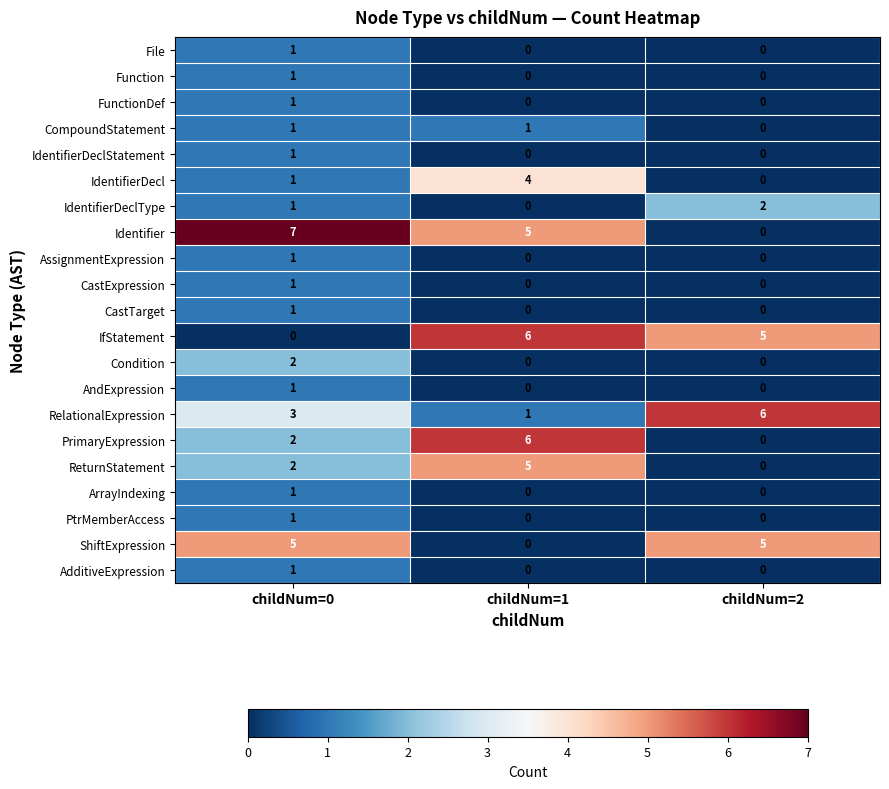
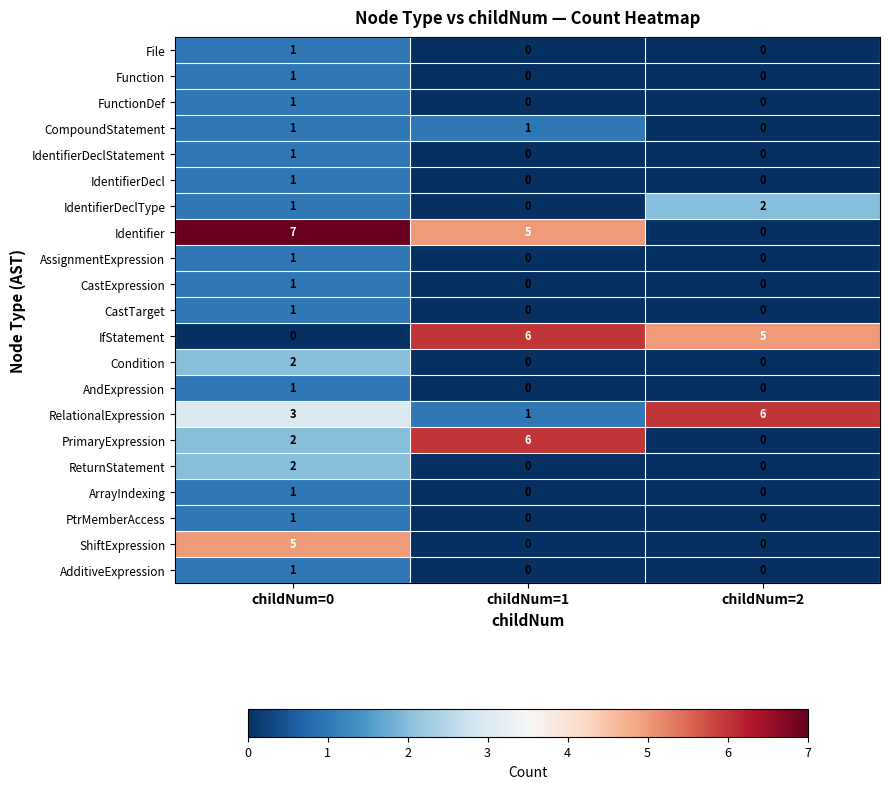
  {
    "File": {
      "childNum=0": 1,
      "childNum=1": 0,
      "childNum=2": 0
    },
    "Function": {
      "childNum=0": 1,
      "childNum=1": 0,
      "childNum=2": 0
    },
    "FunctionDef": {
      "childNum=0": 1,
      "childNum=1": 0,
      "childNum=2": 0
    },
    "CompoundStatement": {
      "childNum=0": 1,
      "childNum=1": 1,
      "childNum=2": 0
    },
    "IdentifierDeclStatement": {
      "childNum=0": 1,
      "childNum=1": 0,
      "childNum=2": 0
    },
    "IdentifierDecl": {
      "childNum=0": 1,
-     "childNum=1": 4,
+     "childNum=1": 0,
      "childNum=2": 0
    },
    "IdentifierDeclType": {
      "childNum=0": 1,
      "childNum=1": 0,
      "childNum=2": 2
    },
    "Identifier": {
      "childNum=0": 7,
      "childNum=1": 5,
      "childNum=2": 0
    },
    "AssignmentExpression": {
      "childNum=0": 1,
      "childNum=1": 0,
      "childNum=2": 0
    },
    "CastExpression": {
      "childNum=0": 1,
      "childNum=1": 0,
      "childNum=2": 0
    },
    "CastTarget": {
      "childNum=0": 1,
      "childNum=1": 0,
      "childNum=2": 0
    },
    "IfStatement": {
      "childNum=0": 0,
      "childNum=1": 6,
      "childNum=2": 5
    },
    "Condition": {
      "childNum=0": 2,
      "childNum=1": 0,
      "childNum=2": 0
    },
    "AndExpression": {
      "childNum=0": 1,
      "childNum=1": 0,
      "childNum=2": 0
    },
    "RelationalExpression": {
      "childNum=0": 3,
      "childNum=1": 1,
      "childNum=2": 6
    },
    "PrimaryExpression": {
      "childNum=0": 2,
      "childNum=1": 6,
      "childNum=2": 0
    },
    "ReturnStatement": {
      "childNum=0": 2,
-     "childNum=1": 5,
+     "childNum=1": 0,
      "childNum=2": 0
    },
    "ArrayIndexing": {
      "childNum=0": 1,
      "childNum=1": 0,
      "childNum=2": 0
    },
    "PtrMemberAccess": {
      "childNum=0": 1,
      "childNum=1": 0,
      "childNum=2": 0
    },
    "ShiftExpression": {
      "childNum=0": 5,
      "childNum=1": 0,
-     "childNum=2": 5
+     "childNum=2": 0
    },
    "AdditiveExpression": {
      "childNum=0": 1,
      "childNum=1": 0,
      "childNum=2": 0
    }
  }
